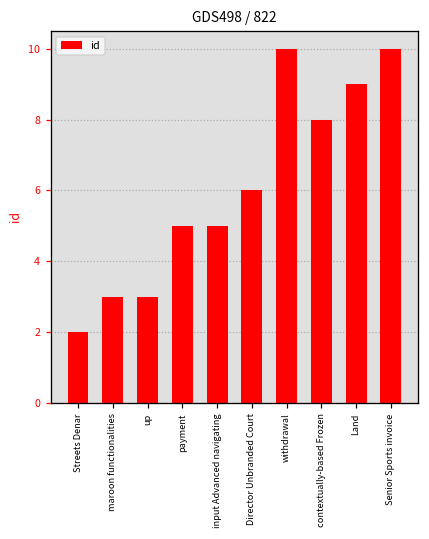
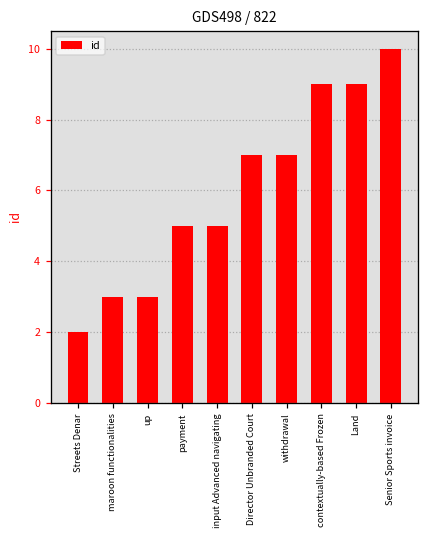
  {
    "Streets Denar": 2,
    "maroon functionalities": 3,
    "up": 3,
    "payment": 5,
    "input Advanced navigating": 5,
-   "Director Unbranded Court": 6,
-   "withdrawal": 10,
-   "contextually-based Frozen": 8,
+   "Director Unbranded Court": 7,
+   "withdrawal": 7,
+   "contextually-based Frozen": 9,
    "Land": 9,
    "Senior Sports invoice": 10
  }
